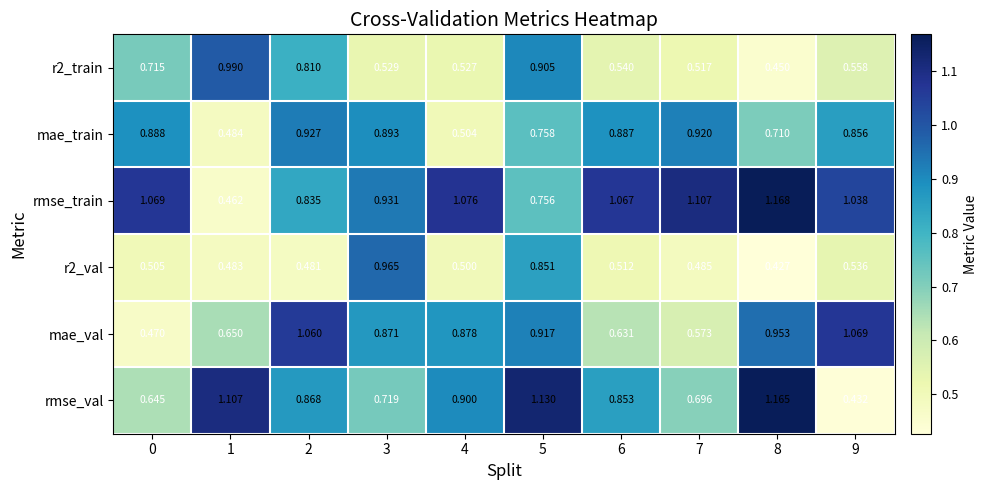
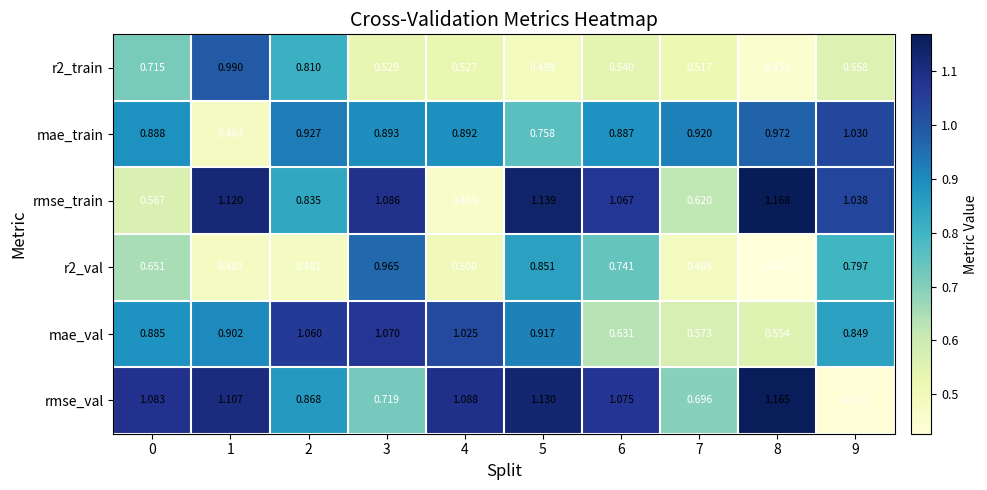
  {
    "r2_train": {
      "0": 0.715,
      "1": 0.990,
      "2": 0.810,
      "3": 0.529,
      "4": 0.527,
-     "5": 0.905,
+     "5": 0.489,
      "6": 0.540,
      "7": 0.517,
      "8": 0.450,
      "9": 0.558
    },
    "mae_train": {
      "0": 0.888,
      "1": 0.484,
      "2": 0.927,
      "3": 0.893,
-     "4": 0.504,
+     "4": 0.892,
      "5": 0.758,
      "6": 0.887,
      "7": 0.920,
-     "8": 0.710,
-     "9": 0.856
+     "8": 0.972,
+     "9": 1.030
    },
    "rmse_train": {
-     "0": 1.069,
-     "1": 0.462,
+     "0": 0.567,
+     "1": 1.120,
      "2": 0.835,
-     "3": 0.931,
-     "4": 1.076,
-     "5": 0.756,
+     "3": 1.086,
+     "4": 0.463,
+     "5": 1.139,
      "6": 1.067,
-     "7": 1.107,
+     "7": 0.620,
      "8": 1.168,
      "9": 1.038
    },
    "r2_val": {
-     "0": 0.505,
+     "0": 0.651,
      "1": 0.483,
      "2": 0.481,
      "3": 0.965,
      "4": 0.500,
      "5": 0.851,
-     "6": 0.512,
+     "6": 0.741,
      "7": 0.485,
-     "9": 0.536
+     "9": 0.797
    },
    "mae_val": {
-     "0": 0.470,
-     "1": 0.650,
+     "0": 0.885,
+     "1": 0.902,
      "2": 1.060,
-     "3": 0.871,
-     "4": 0.878,
+     "3": 1.070,
+     "4": 1.025,
      "5": 0.917,
      "6": 0.631,
      "7": 0.573,
-     "8": 0.953,
-     "9": 1.069
+     "8": 0.554,
+     "9": 0.849
    },
    "rmse_val": {
-     "0": 0.645,
+     "0": 1.083,
      "1": 1.107,
      "2": 0.868,
      "3": 0.719,
-     "4": 0.900,
+     "4": 1.088,
      "5": 1.130,
-     "6": 0.853,
+     "6": 1.075,
      "7": 0.696,
      "8": 1.165
    }
  }
